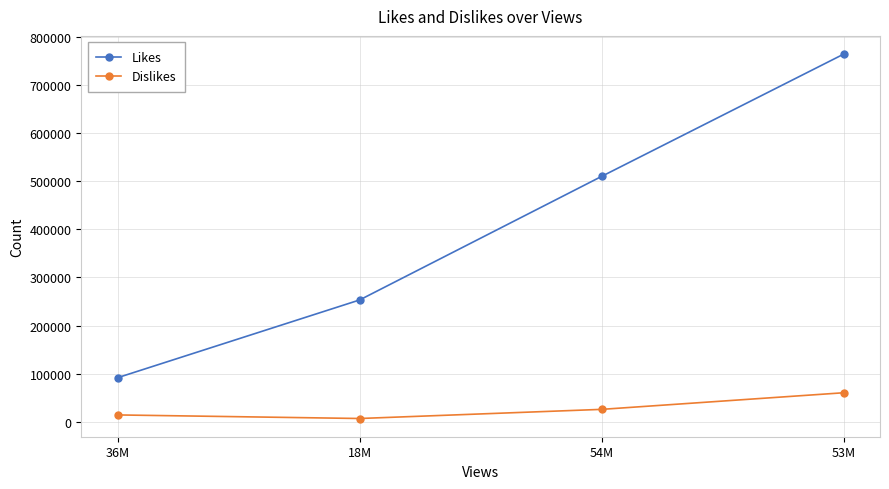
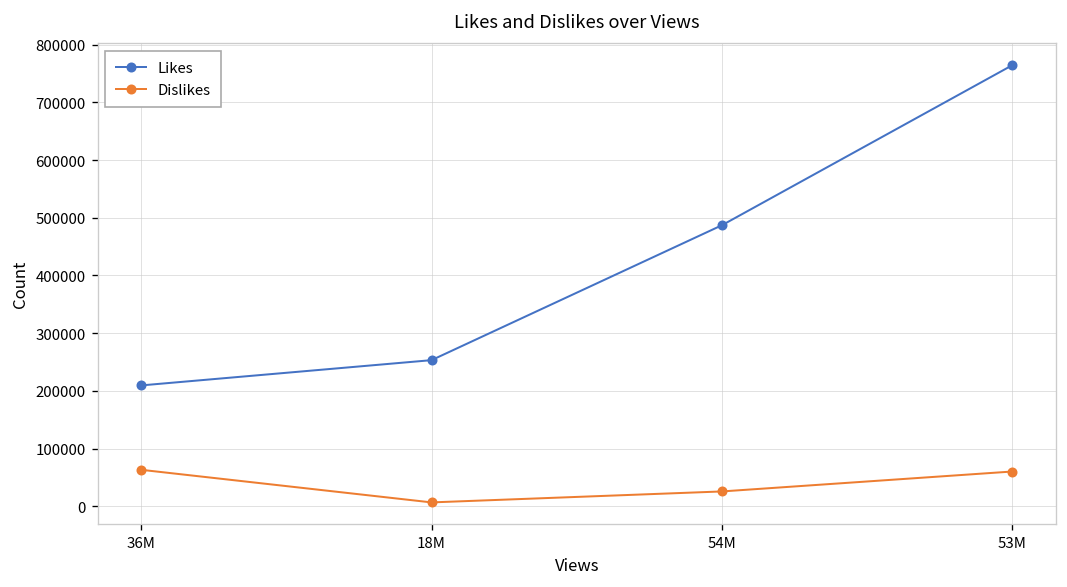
  {
    "Likes": {
-     "36M": 90000,
+     "36M": 210000,
      "18M": 250000,
-     "54M": 510000,
+     "54M": 490000,
      "53M": 760000
    },
    "Dislikes": {
-     "36M": 10000,
+     "36M": 60000,
      "18M": 10000,
      "54M": 30000,
      "53M": 60000
    }
  }
